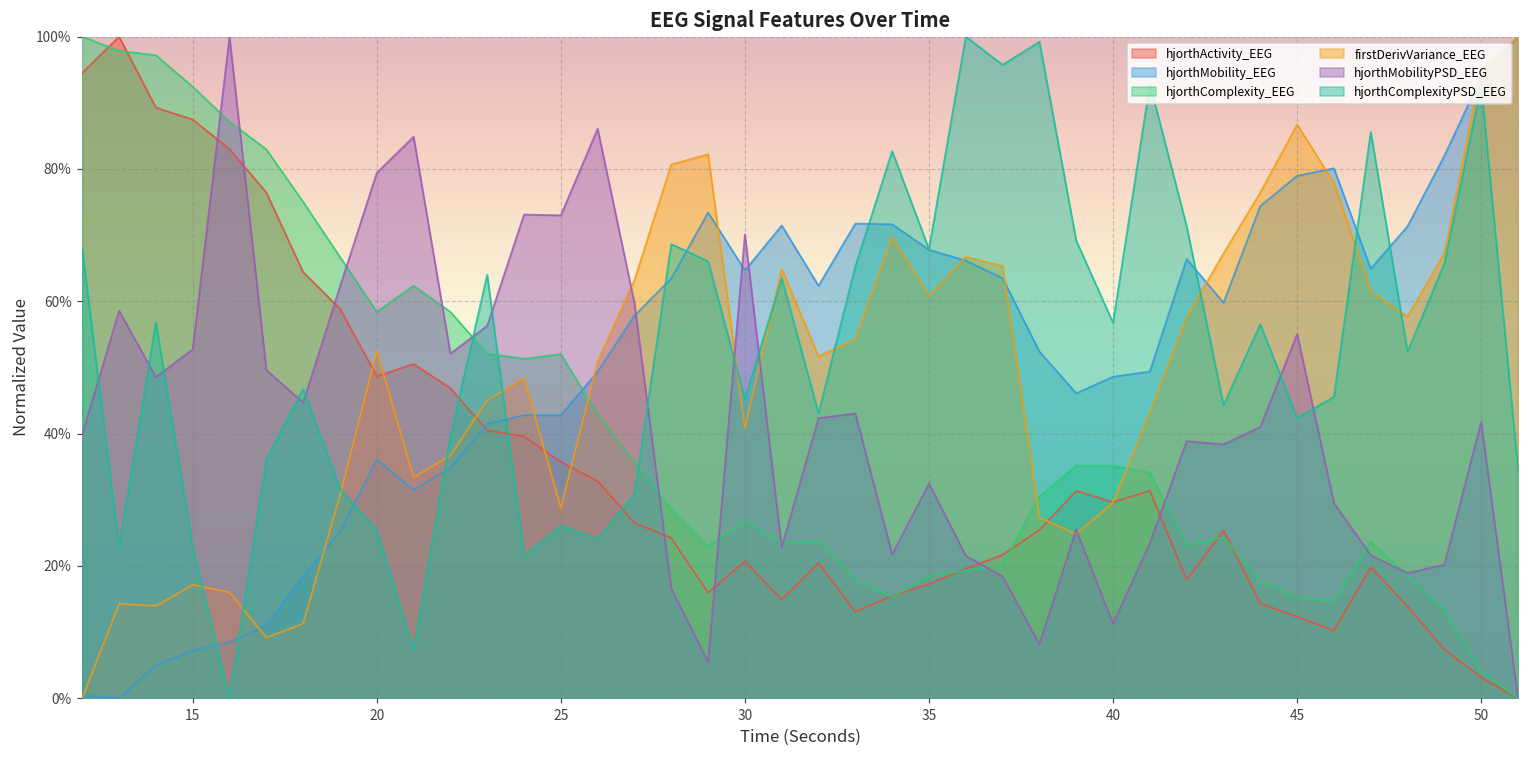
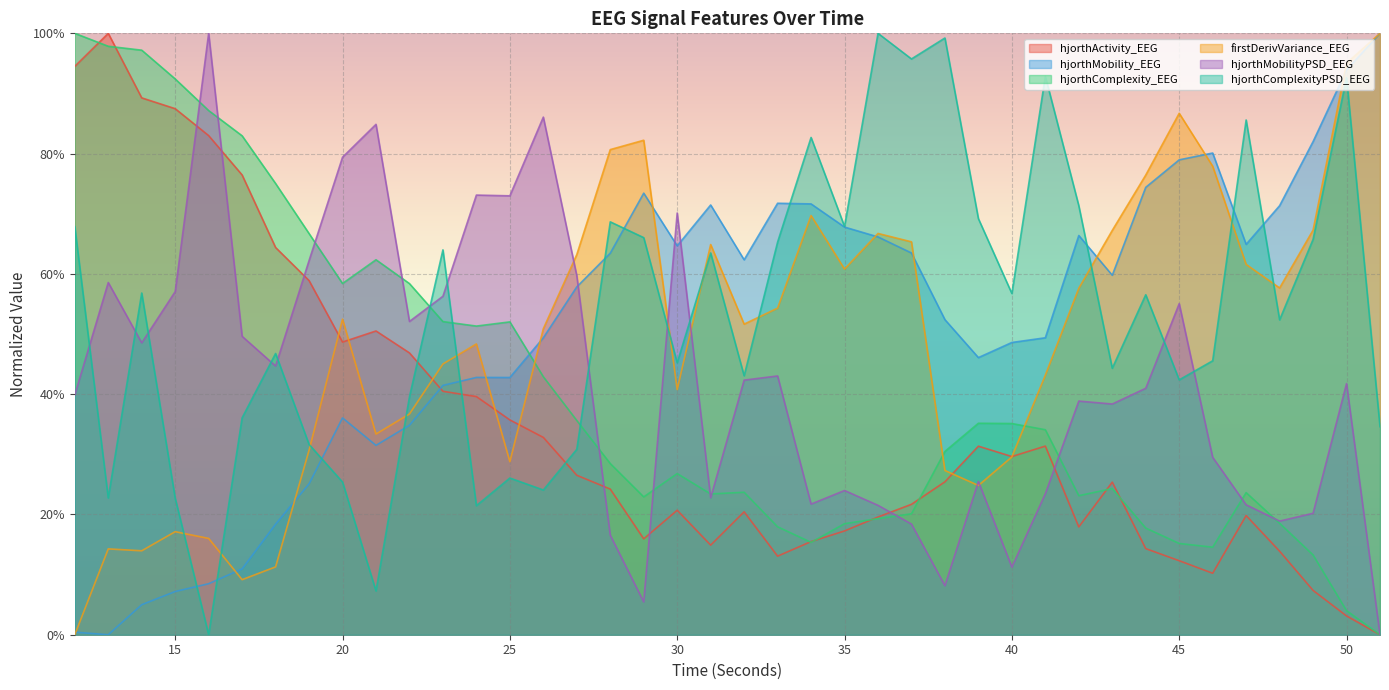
  {
    "hjorthActivity_EEG": {
      "15": "87%",
      "20": "49%",
      "25": "36%",
      "30": "21%",
      "35": "17%",
      "45": "12%",
      "50": "3%"
    },
    "firstDerivVariance_EEG": {
      "15": "17%",
      "20": "52%",
      "25": "29%",
      "30": "41%",
      "35": "61%",
      "45": "87%"
    },
    "hjorthMobilityPSD_EEG": {
-     "15": "53%",
+     "15": "57%",
      "20": "79%",
      "25": "73%",
      "30": "70%",
-     "35": "32%",
+     "35": "24%",
      "40": "11%",
      "45": "55%",
      "50": "42%"
    }
  }
